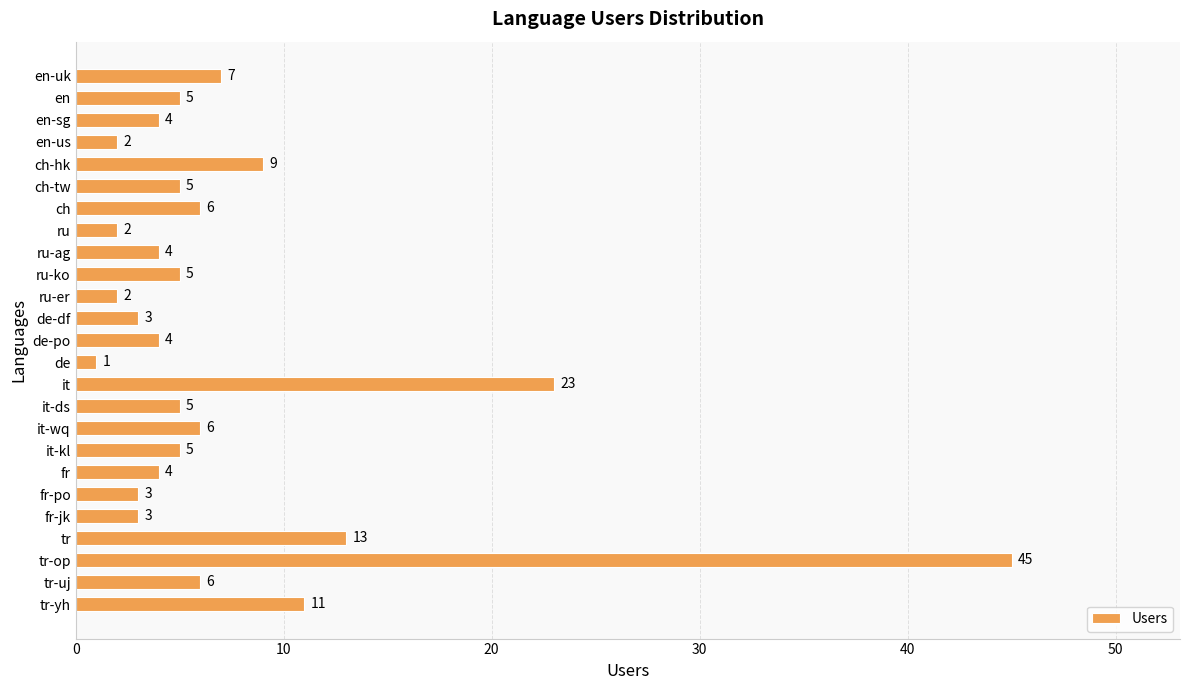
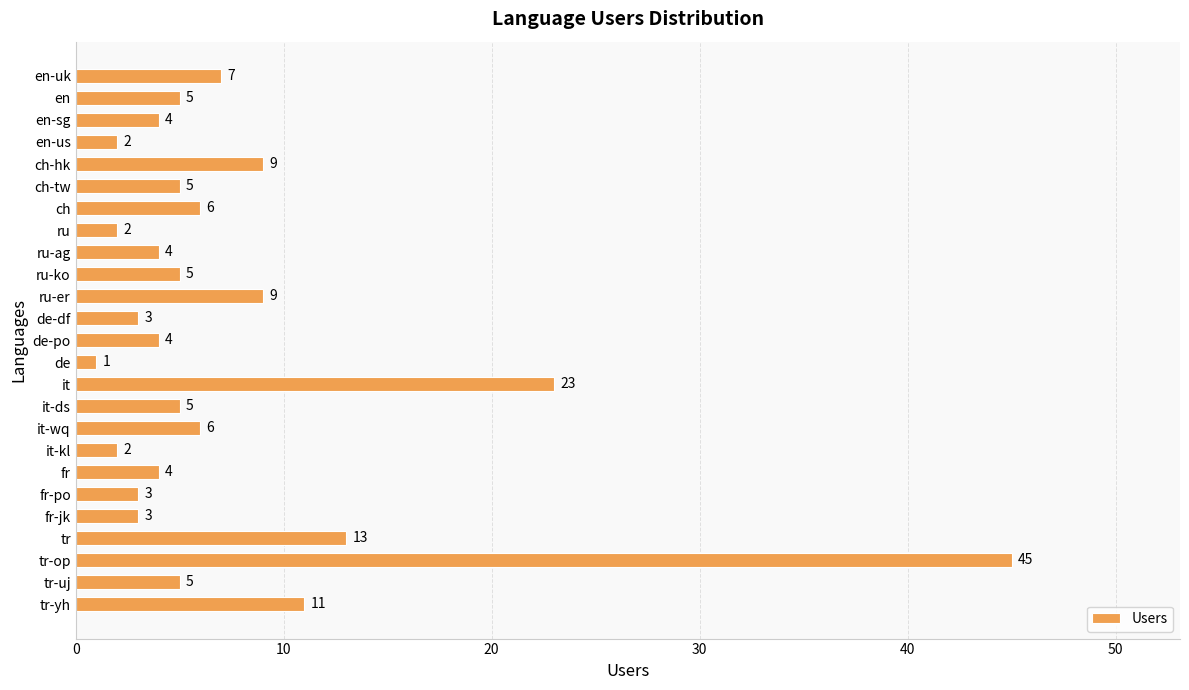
  {
    "en-uk": 7,
    "en": 5,
    "en-sg": 4,
    "en-us": 2,
    "ch-hk": 9,
    "ch-tw": 5,
    "ch": 6,
    "ru": 2,
    "ru-ag": 4,
    "ru-ko": 5,
-   "ru-er": 2,
+   "ru-er": 9,
    "de-df": 3,
    "de-po": 4,
    "de": 1,
    "it": 23,
    "it-ds": 5,
    "it-wq": 6,
-   "it-kl": 5,
+   "it-kl": 2,
    "fr": 4,
    "fr-po": 3,
    "fr-jk": 3,
    "tr": 13,
    "tr-op": 45,
-   "tr-uj": 6,
+   "tr-uj": 5,
    "tr-yh": 11
  }
